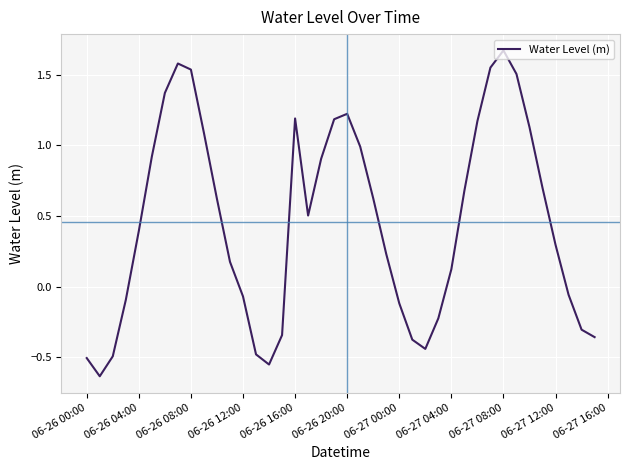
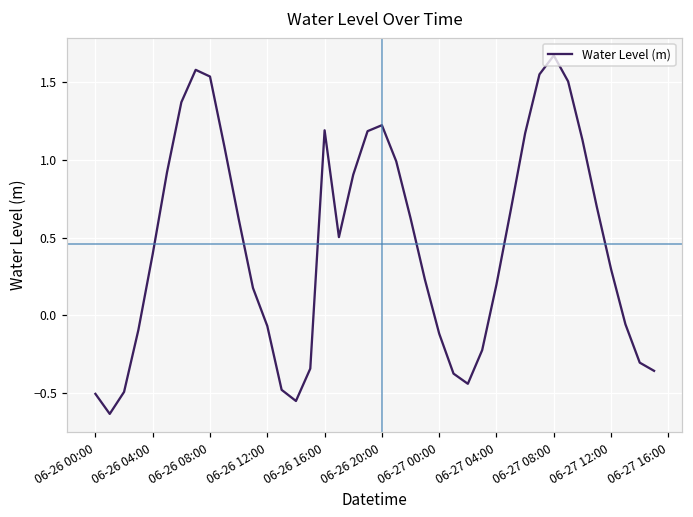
  {
    "06-26 00:00": -0.50,
    "06-26 04:00": 0.39,
    "06-26 08:00": 1.54,
    "06-26 12:00": -0.07,
    "06-26 16:00": 1.19,
    "06-26 20:00": 1.22,
    "06-27 00:00": -0.12,
-   "06-27 04:00": 0.12,
+   "06-27 04:00": 0.20,
    "06-27 12:00": 0.30
  }
